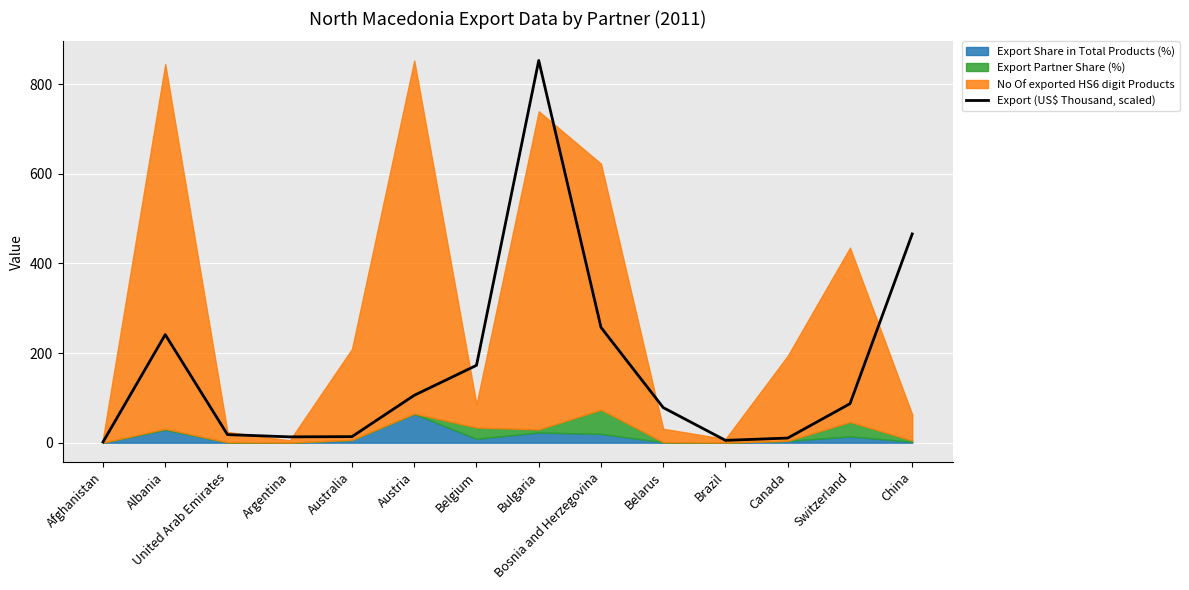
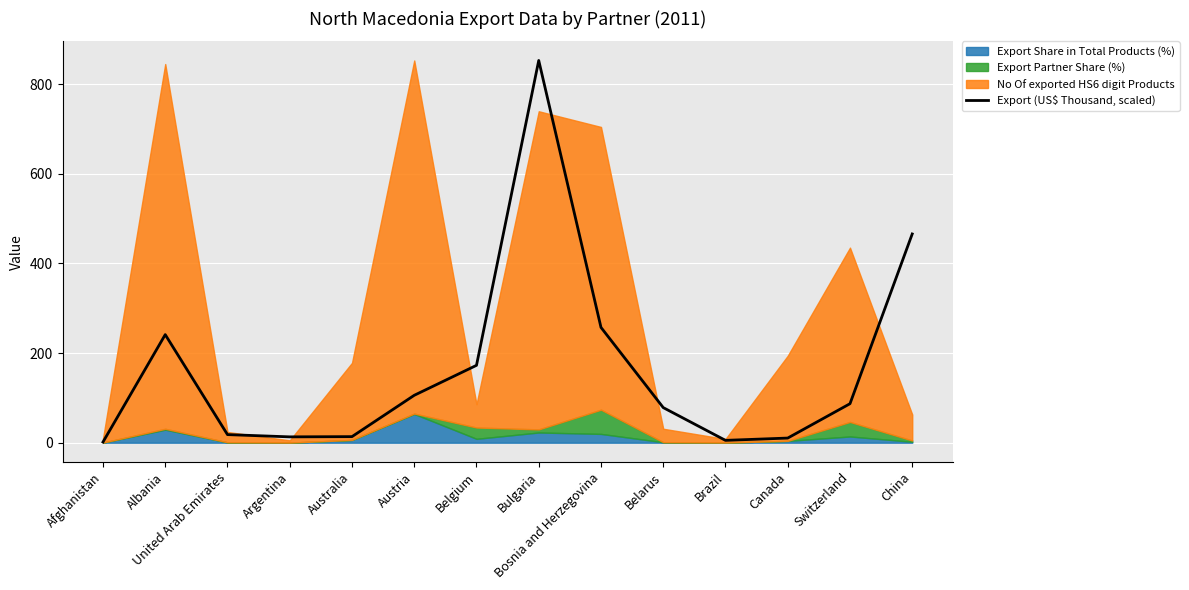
  {
    "Export (US$ Thousand, scaled)": {
      "Albania": 240,
      "United Arab Emirates": 20,
      "Argentina": 10,
      "Australia": 10,
      "Austria": 110,
      "Belgium": 170,
      "Bulgaria": 850,
      "Bosnia and Herzegovina": 260,
      "Belarus": 80,
      "Canada": 10,
      "Switzerland": 90,
      "China": 470
    },
    "Export Share in Total Products (%)": {
      "Belgium": 10,
      "Bulgaria": 20,
      "Bosnia and Herzegovina": 20,
      "Switzerland": 10
    },
    "Export Partner Share (%)": {
      "Belgium": 30,
      "Bulgaria": 10,
      "Bosnia and Herzegovina": 50,
      "Switzerland": 30
    },
    "No Of exported HS6 digit Products": {
      "Afghanistan": 10,
      "Albania": 810,
      "United Arab Emirates": 20,
-     "Australia": 200,
+     "Australia": 170,
      "Austria": 790,
      "Belgium": 50,
      "Bulgaria": 710,
-     "Bosnia and Herzegovina": 550,
+     "Bosnia and Herzegovina": 630,
      "Belarus": 30,
      "Canada": 190,
      "Switzerland": 390,
      "China": 60
    }
  }
